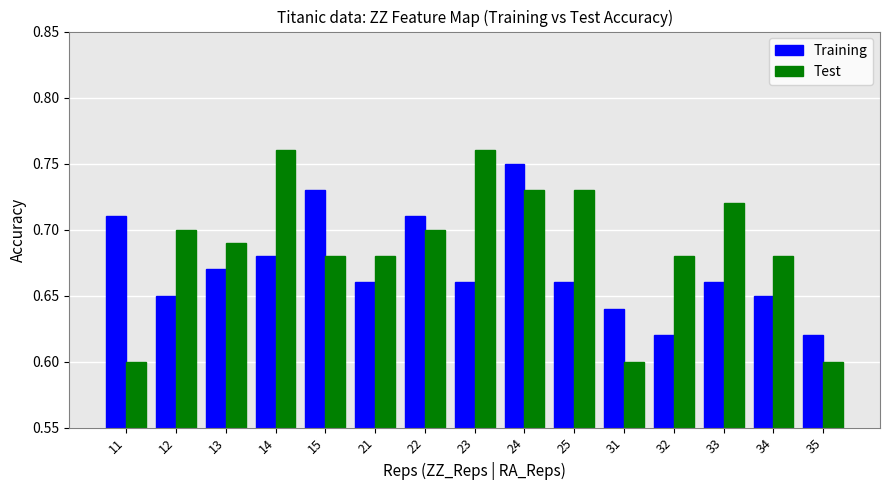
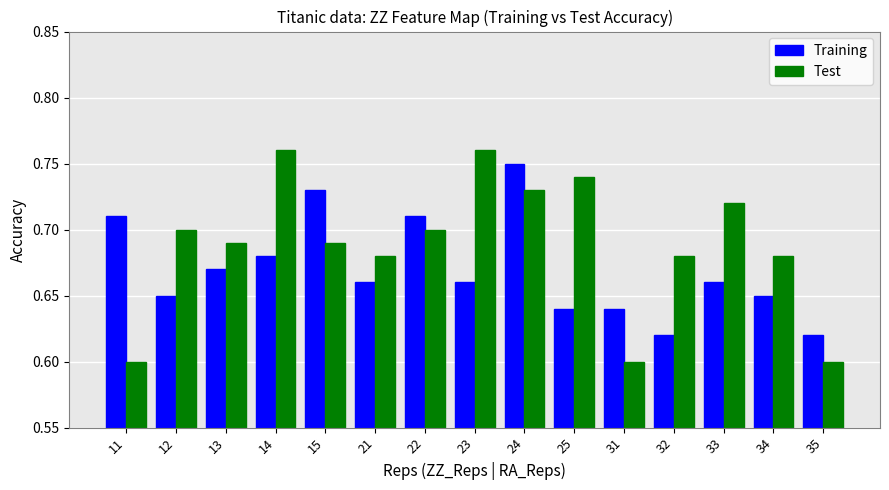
  {
    "Training": {
      "11": 0.71,
      "12": 0.65,
      "13": 0.67,
      "14": 0.68,
      "15": 0.73,
      "21": 0.66,
      "22": 0.71,
      "23": 0.66,
      "24": 0.75,
-     "25": 0.66,
+     "25": 0.64,
      "31": 0.64,
      "32": 0.62,
      "33": 0.66,
      "34": 0.65,
      "35": 0.62
    },
    "Test": {
      "11": 0.60,
      "12": 0.70,
      "13": 0.69,
      "14": 0.76,
-     "15": 0.68,
+     "15": 0.69,
      "21": 0.68,
      "22": 0.70,
      "23": 0.76,
      "24": 0.73,
-     "25": 0.73,
+     "25": 0.74,
      "31": 0.60,
      "32": 0.68,
      "33": 0.72,
      "34": 0.68,
      "35": 0.60
    }
  }
